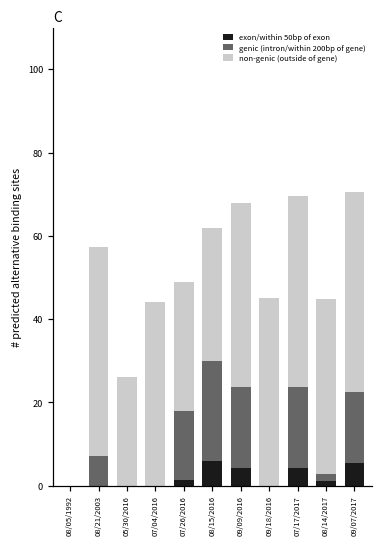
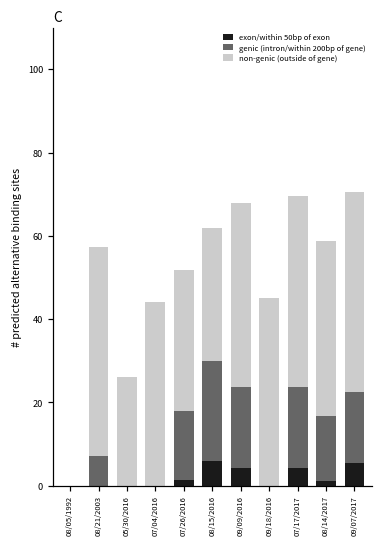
  {
    "exon/within 50bp of exon": {
      "08/05/1992": 0,
      "08/21/2003": 0,
      "05/30/2016": 0,
      "07/04/2016": 0,
      "07/26/2016": 1,
      "08/15/2016": 6,
      "09/09/2016": 4,
      "09/18/2016": 0,
      "07/17/2017": 4,
      "08/14/2017": 1,
      "09/07/2017": 5
    },
    "genic (intron/within 200bp of gene)": {
      "08/05/1992": 0,
      "08/21/2003": 7,
      "05/30/2016": 0,
      "07/04/2016": 0,
      "07/26/2016": 16,
      "08/15/2016": 24,
      "09/09/2016": 20,
      "09/18/2016": 0,
      "07/17/2017": 20,
-     "08/14/2017": 2,
+     "08/14/2017": 16,
      "09/07/2017": 17
    },
    "non-genic (outside of gene)": {
      "08/05/1992": 0,
      "08/21/2003": 50,
      "05/30/2016": 26,
      "07/04/2016": 44,
-     "07/26/2016": 31,
+     "07/26/2016": 34,
      "08/15/2016": 32,
      "09/09/2016": 44,
      "09/18/2016": 45,
      "07/17/2017": 46,
      "08/14/2017": 42,
      "09/07/2017": 48
    }
  }
